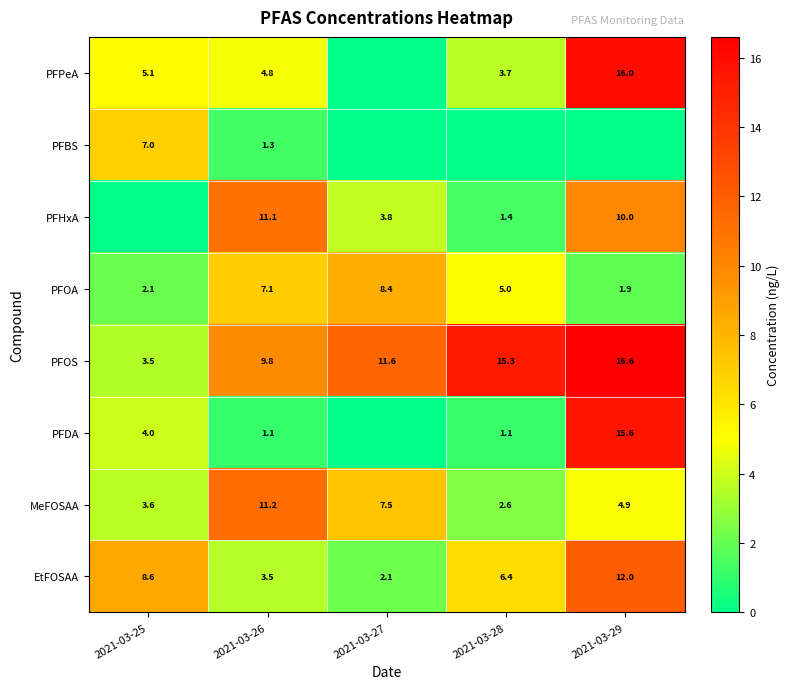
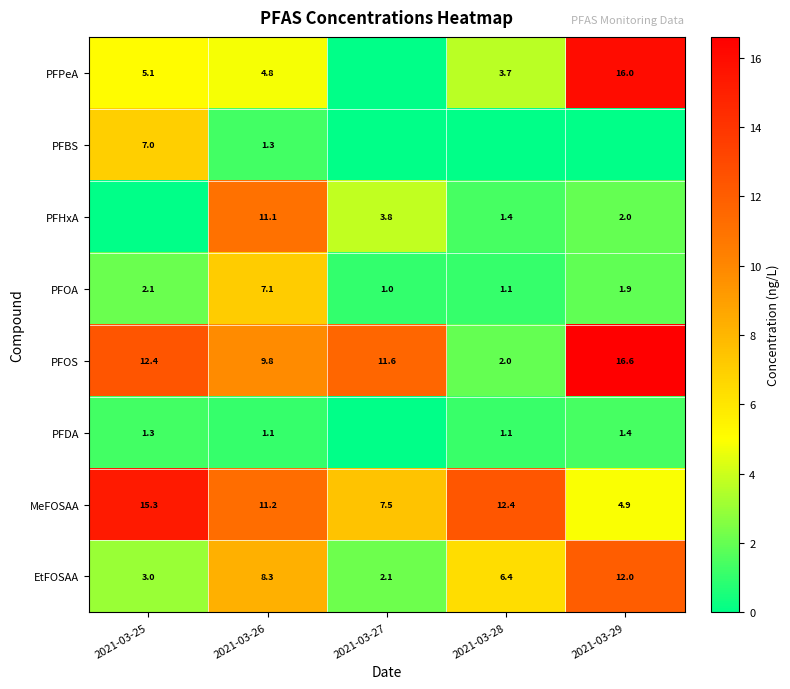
  {
    "PFPeA": {
      "2021-03-25": 5.1,
      "2021-03-26": 4.8,
      "2021-03-28": 3.7,
      "2021-03-29": 16.0
    },
    "PFBS": {
      "2021-03-25": 7.0,
      "2021-03-26": 1.3
    },
    "PFHxA": {
      "2021-03-26": 11.1,
      "2021-03-27": 3.8,
      "2021-03-28": 1.4,
-     "2021-03-29": 10.0
+     "2021-03-29": 2.0
    },
    "PFOA": {
      "2021-03-25": 2.1,
      "2021-03-26": 7.1,
-     "2021-03-27": 8.4,
-     "2021-03-28": 5.0,
+     "2021-03-27": 1.0,
+     "2021-03-28": 1.1,
      "2021-03-29": 1.9
    },
    "PFOS": {
-     "2021-03-25": 3.5,
+     "2021-03-25": 12.4,
      "2021-03-26": 9.8,
      "2021-03-27": 11.6,
-     "2021-03-28": 15.3,
+     "2021-03-28": 2.0,
      "2021-03-29": 16.6
    },
    "PFDA": {
-     "2021-03-25": 4.0,
+     "2021-03-25": 1.3,
      "2021-03-26": 1.1,
      "2021-03-28": 1.1,
-     "2021-03-29": 15.6
+     "2021-03-29": 1.4
    },
    "MeFOSAA": {
-     "2021-03-25": 3.6,
+     "2021-03-25": 15.3,
      "2021-03-26": 11.2,
      "2021-03-27": 7.5,
-     "2021-03-28": 2.6,
+     "2021-03-28": 12.4,
      "2021-03-29": 4.9
    },
    "EtFOSAA": {
-     "2021-03-25": 8.6,
-     "2021-03-26": 3.5,
+     "2021-03-25": 3.0,
+     "2021-03-26": 8.3,
      "2021-03-27": 2.1,
      "2021-03-28": 6.4,
      "2021-03-29": 12.0
    }
  }
